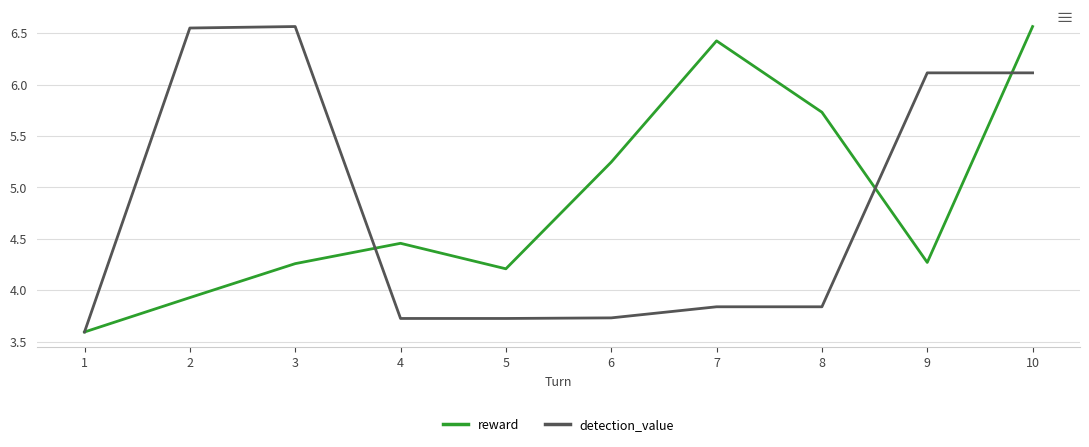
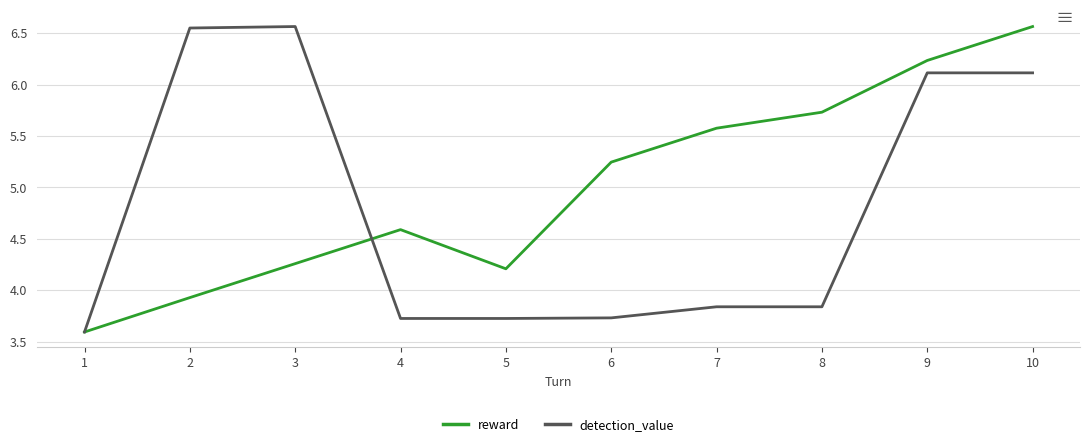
  {
    "reward": {
      "2": 3.93,
      "3": 4.26,
-     "4": 4.46,
+     "4": 4.59,
      "5": 4.21,
      "6": 5.25,
-     "7": 6.43,
+     "7": 5.58,
      "8": 5.73,
-     "9": 4.27,
+     "9": 6.23,
      "10": 6.56
    },
    "detection_value": {
      "2": 6.55,
      "3": 6.56,
      "4": 3.73,
      "5": 3.73,
      "6": 3.73,
      "7": 3.84,
      "8": 3.84,
      "9": 6.11,
      "10": 6.11
    }
  }
